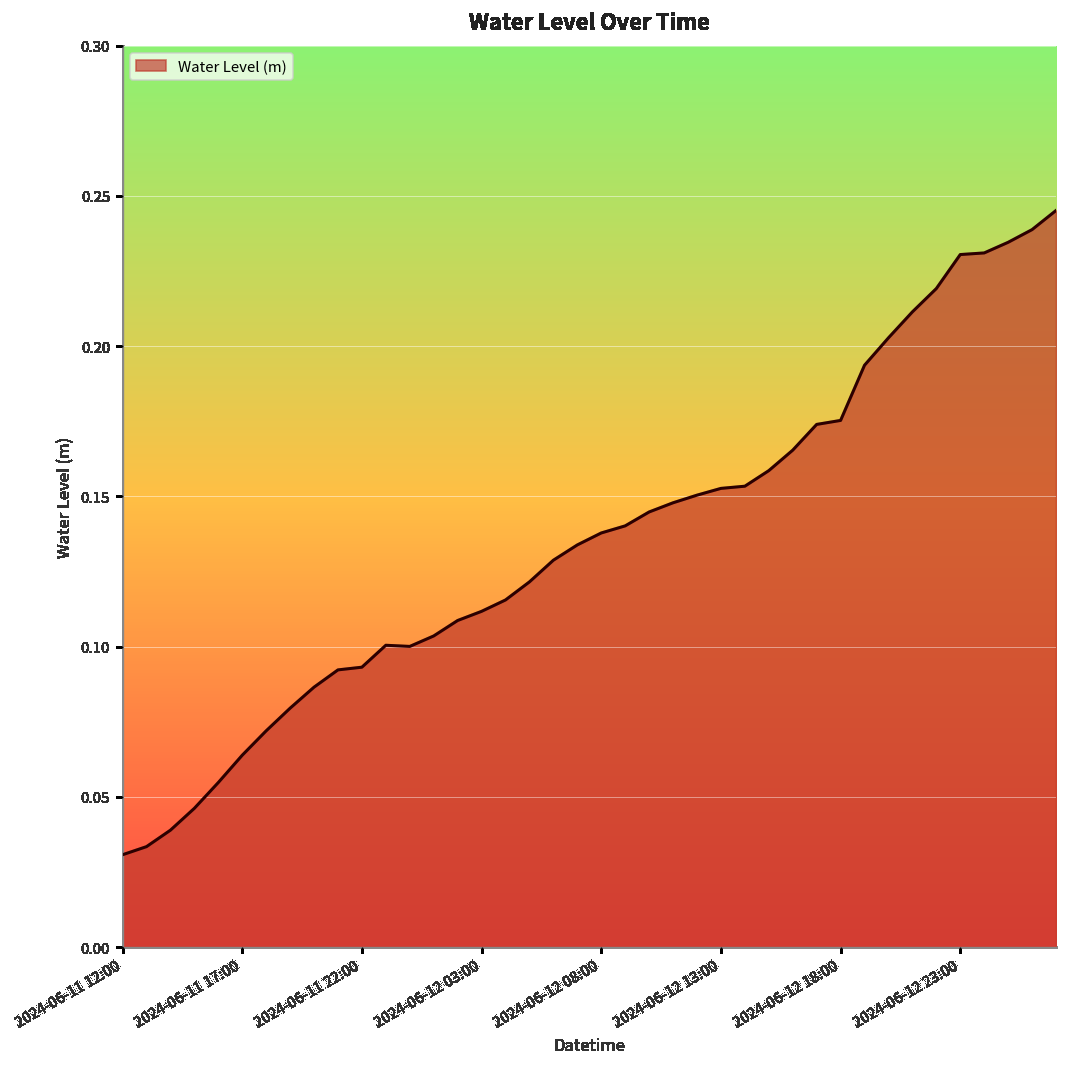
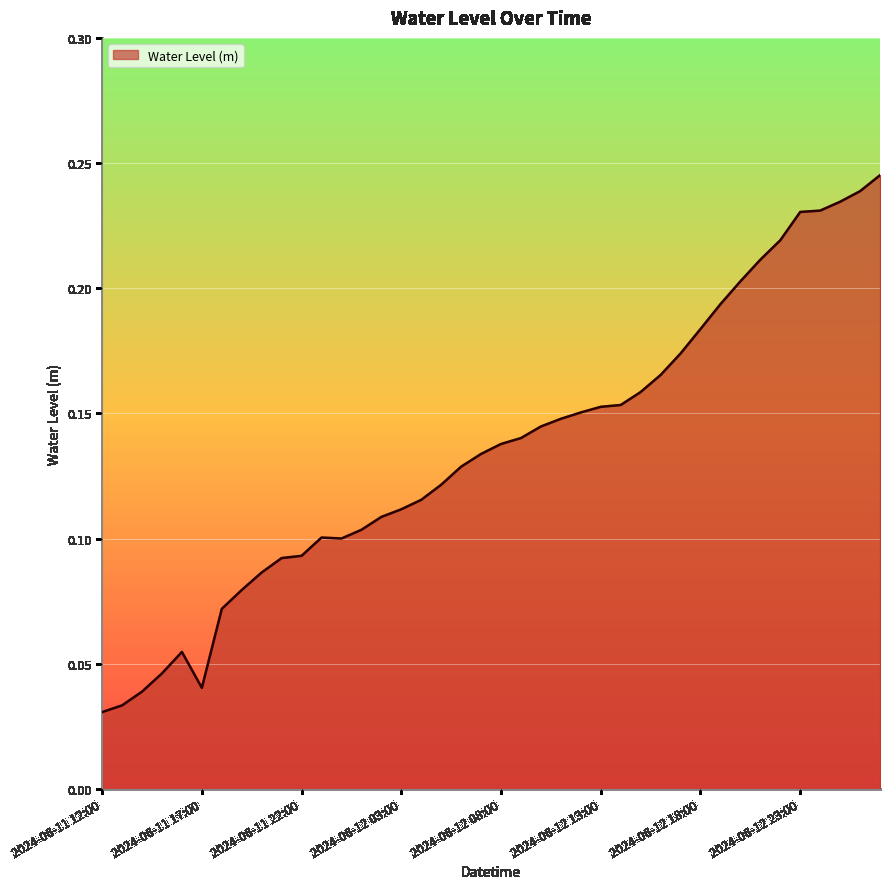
  {
    "2024-06-11 12:00": 0.031,
-   "2024-06-11 17:00": 0.064,
+   "2024-06-11 17:00": 0.040,
    "2024-06-11 22:00": 0.093,
    "2024-06-12 03:00": 0.112,
    "2024-06-12 08:00": 0.138,
    "2024-06-12 13:00": 0.153,
-   "2024-06-12 18:00": 0.175,
+   "2024-06-12 18:00": 0.184,
    "2024-06-12 23:00": 0.230
  }
